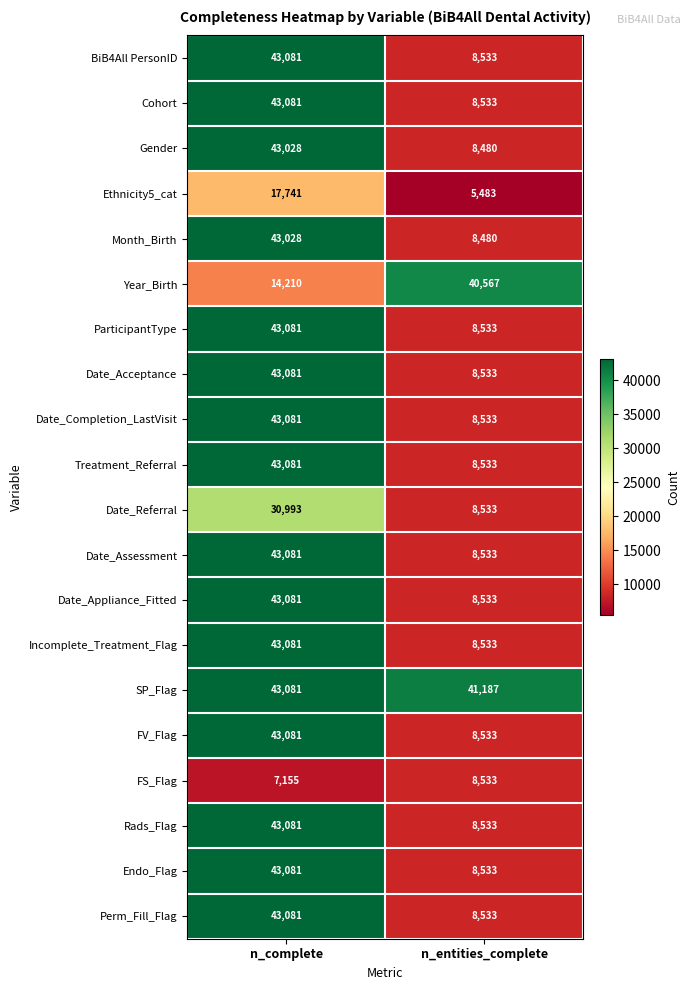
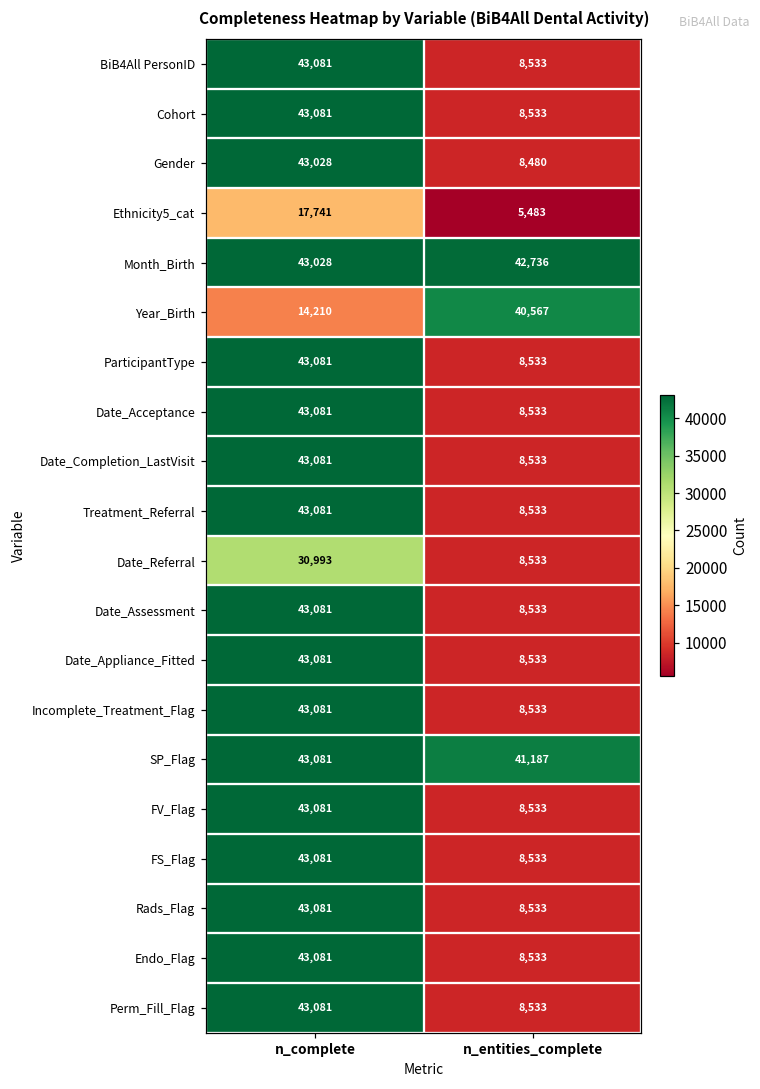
  {
    "BiB4All PersonID": {
      "n_complete": "43,081",
      "n_entities_complete": "8,533"
    },
    "Cohort": {
      "n_complete": "43,081",
      "n_entities_complete": "8,533"
    },
    "Gender": {
      "n_complete": "43,028",
      "n_entities_complete": "8,480"
    },
    "Ethnicity5_cat": {
      "n_complete": "17,741",
      "n_entities_complete": "5,483"
    },
    "Month_Birth": {
      "n_complete": "43,028",
-     "n_entities_complete": "8,480"
+     "n_entities_complete": "42,736"
    },
    "Year_Birth": {
      "n_complete": "14,210",
      "n_entities_complete": "40,567"
    },
    "ParticipantType": {
      "n_complete": "43,081",
      "n_entities_complete": "8,533"
    },
    "Date_Acceptance": {
      "n_complete": "43,081",
      "n_entities_complete": "8,533"
    },
    "Date_Completion_LastVisit": {
      "n_complete": "43,081",
      "n_entities_complete": "8,533"
    },
    "Treatment_Referral": {
      "n_complete": "43,081",
      "n_entities_complete": "8,533"
    },
    "Date_Referral": {
      "n_complete": "30,993",
      "n_entities_complete": "8,533"
    },
    "Date_Assessment": {
      "n_complete": "43,081",
      "n_entities_complete": "8,533"
    },
    "Date_Appliance_Fitted": {
      "n_complete": "43,081",
      "n_entities_complete": "8,533"
    },
    "Incomplete_Treatment_Flag": {
      "n_complete": "43,081",
      "n_entities_complete": "8,533"
    },
    "SP_Flag": {
      "n_complete": "43,081",
      "n_entities_complete": "41,187"
    },
    "FV_Flag": {
      "n_complete": "43,081",
      "n_entities_complete": "8,533"
    },
    "FS_Flag": {
-     "n_complete": "7,155",
+     "n_complete": "43,081",
      "n_entities_complete": "8,533"
    },
    "Rads_Flag": {
      "n_complete": "43,081",
      "n_entities_complete": "8,533"
    },
    "Endo_Flag": {
      "n_complete": "43,081",
      "n_entities_complete": "8,533"
    },
    "Perm_Fill_Flag": {
      "n_complete": "43,081",
      "n_entities_complete": "8,533"
    }
  }
